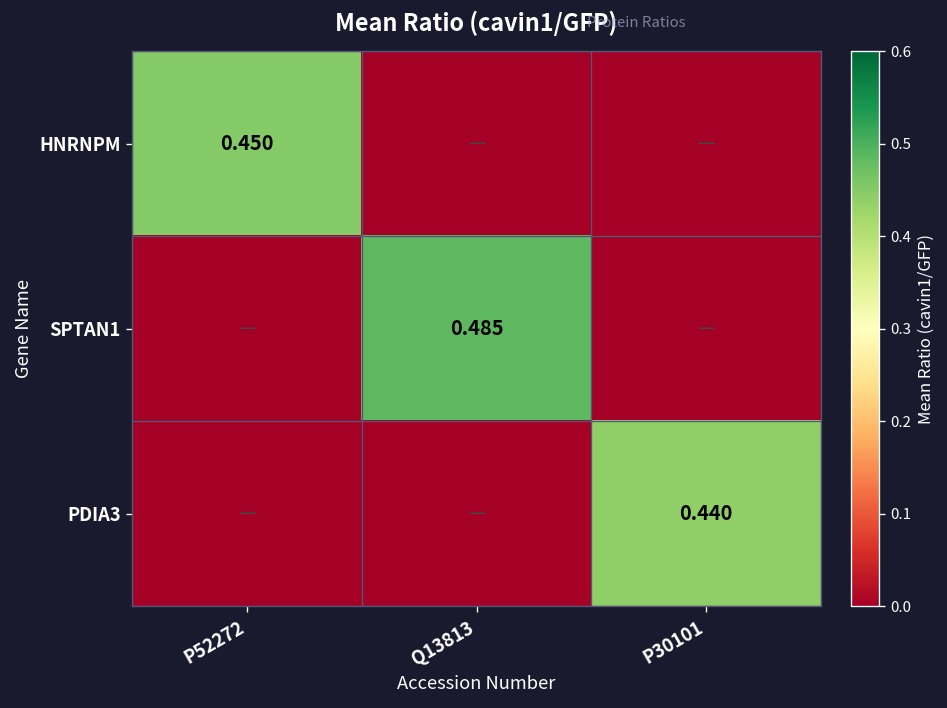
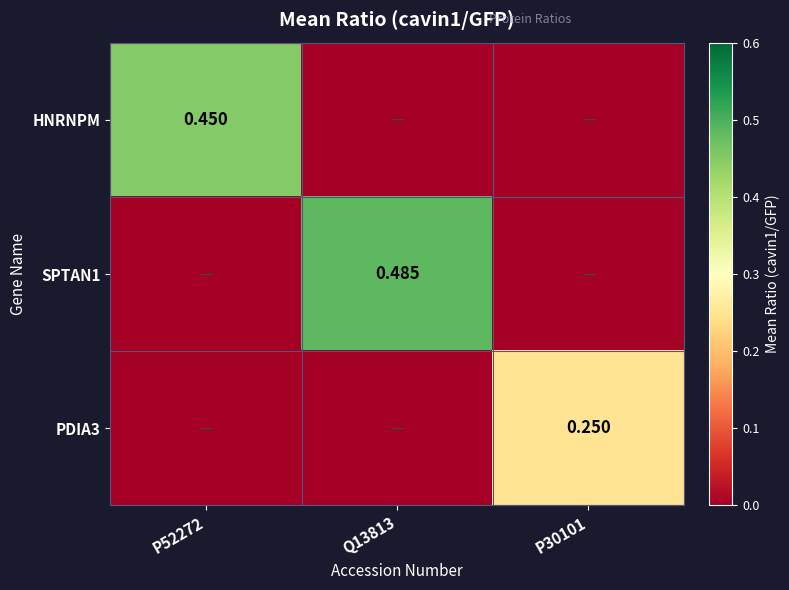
  {
    "HNRNPM": {
      "P52272": 0.450
    },
    "SPTAN1": {
      "Q13813": 0.485
    },
    "PDIA3": {
-     "P30101": 0.440
+     "P30101": 0.250
    }
  }
